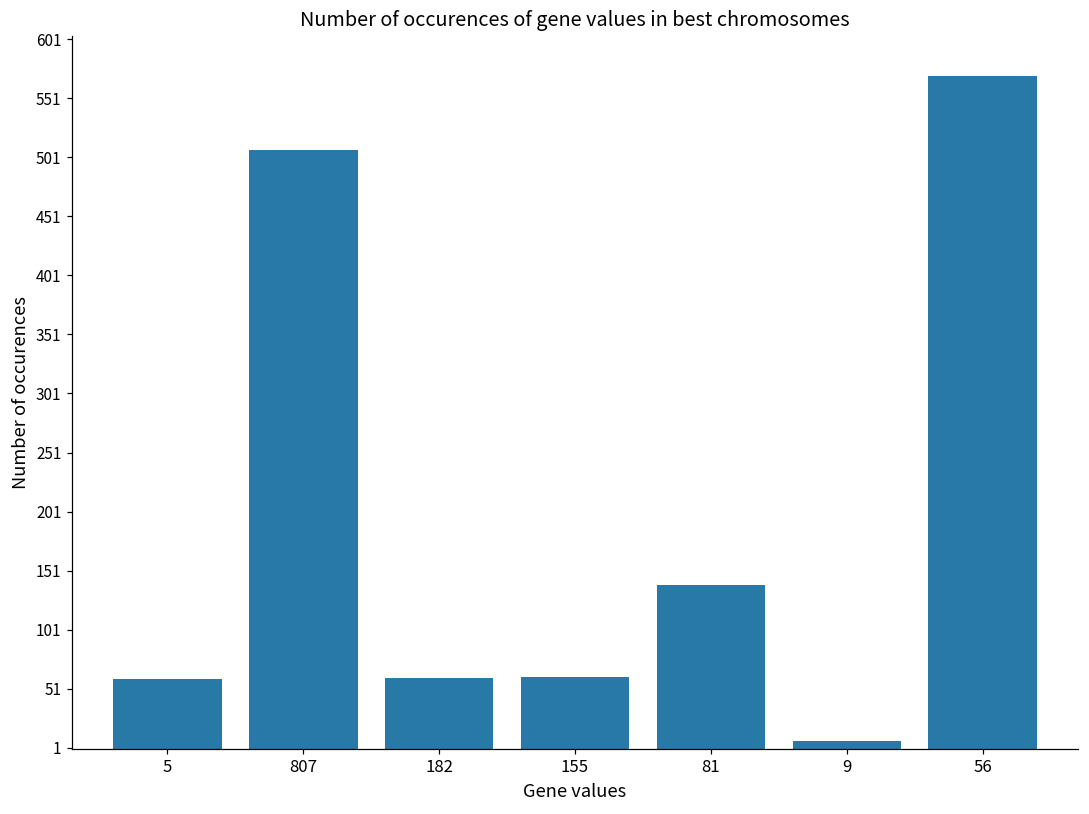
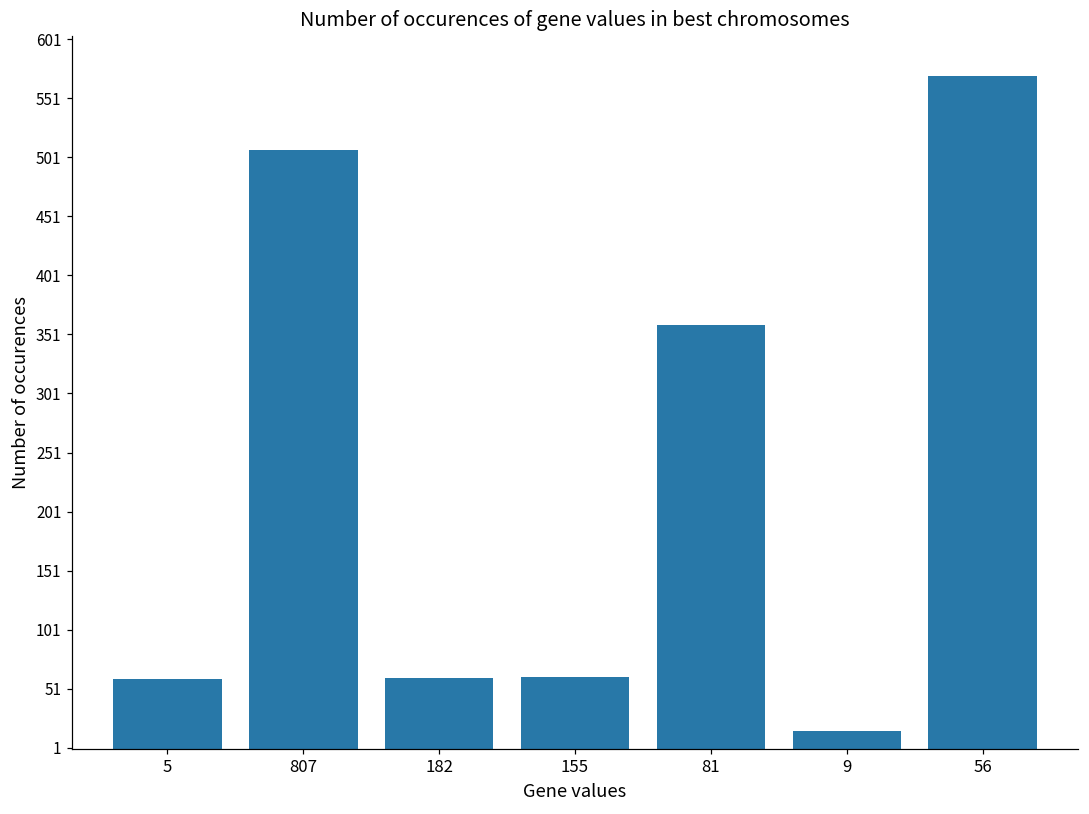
  {
    "5": 59,
    "807": 507,
    "182": 60,
    "155": 61,
-   "81": 139,
-   "9": 7,
+   "81": 359,
+   "9": 15,
    "56": 570
  }
